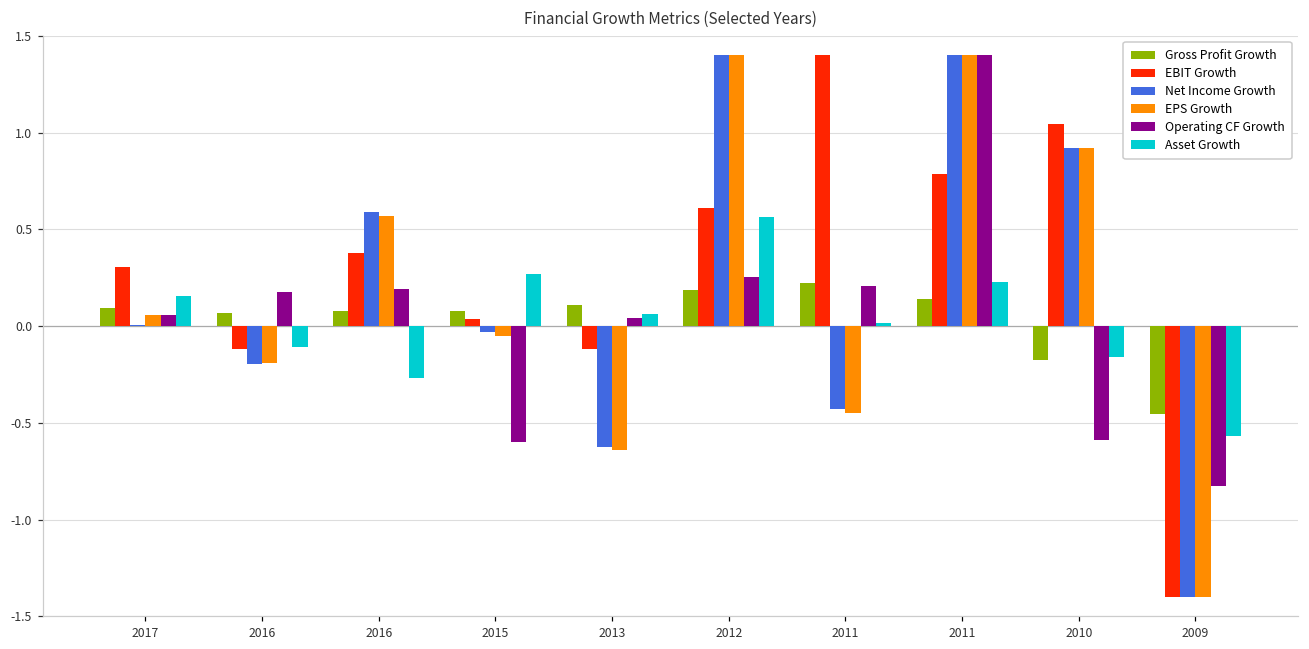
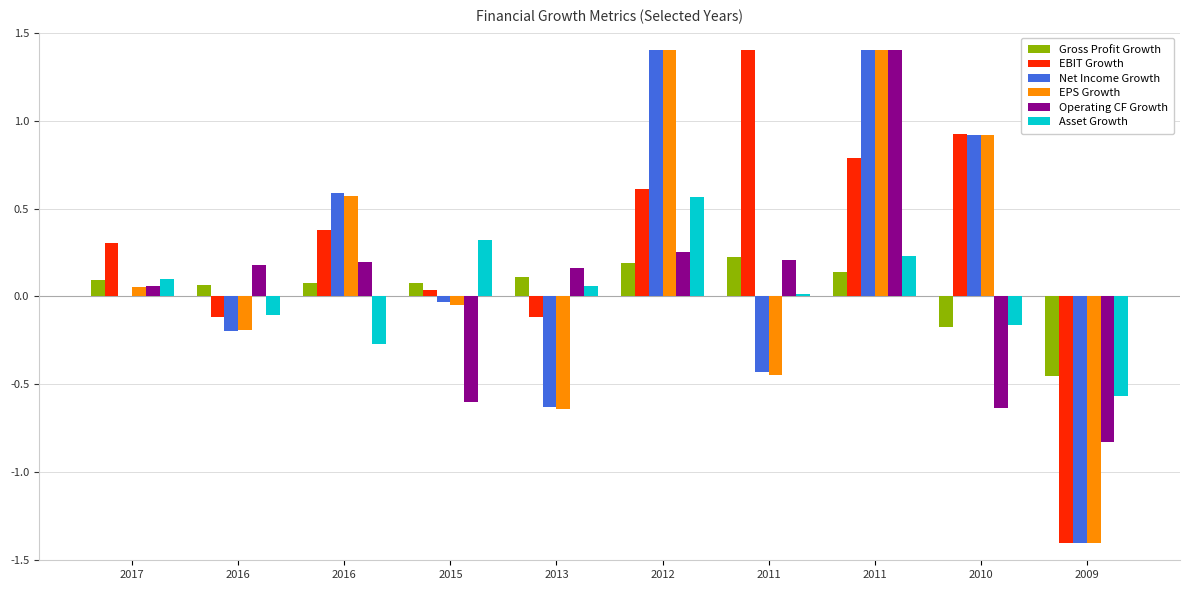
  {
    "Gross Profit Growth": {
      "2017": 0.09,
      "2015": 0.08,
      "2013": 0.11,
      "2012": 0.19,
      "2010": -0.18,
      "2009": -0.46
    },
    "EBIT Growth": {
      "2017": 0.31,
      "2015": 0.04,
      "2013": -0.12,
      "2012": 0.61,
-     "2010": 1.04,
+     "2010": 0.92,
      "2009": -1.40
    },
    "Net Income Growth": {
      "2015": -0.03,
      "2013": -0.63,
      "2012": 1.40,
      "2010": 0.92,
      "2009": -1.40
    },
    "EPS Growth": {
      "2017": 0.06,
      "2015": -0.05,
      "2013": -0.64,
      "2012": 1.40,
      "2010": 0.92,
      "2009": -1.40
    },
    "Operating CF Growth": {
      "2017": 0.06,
      "2015": -0.60,
-     "2013": 0.04,
+     "2013": 0.16,
      "2012": 0.25,
-     "2010": -0.59,
+     "2010": -0.64,
      "2009": -0.83
    },
    "Asset Growth": {
-     "2017": 0.15,
-     "2015": 0.27,
+     "2017": 0.10,
+     "2015": 0.32,
      "2013": 0.06,
      "2012": 0.56,
      "2010": -0.16,
      "2009": -0.57
    }
  }
